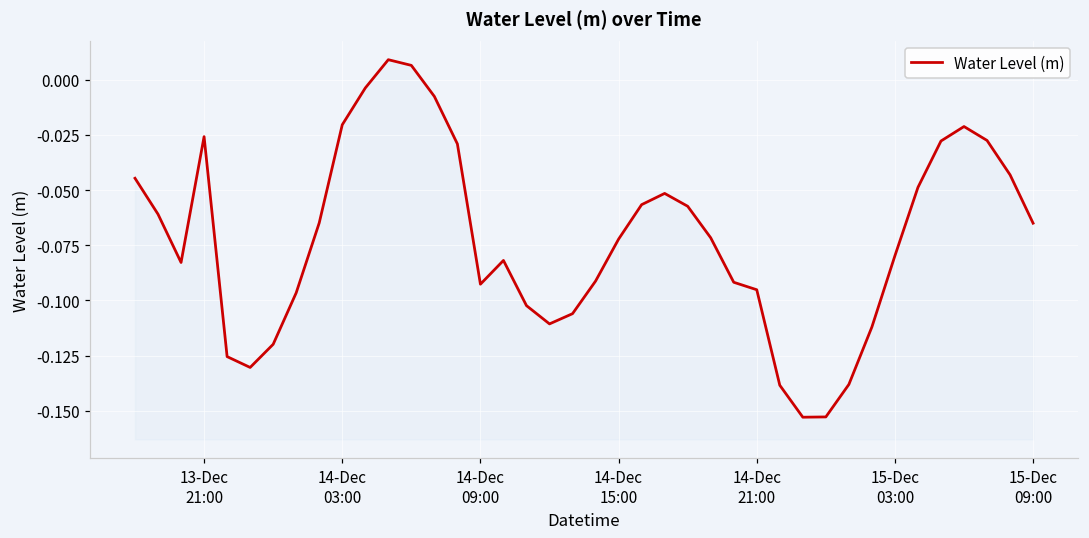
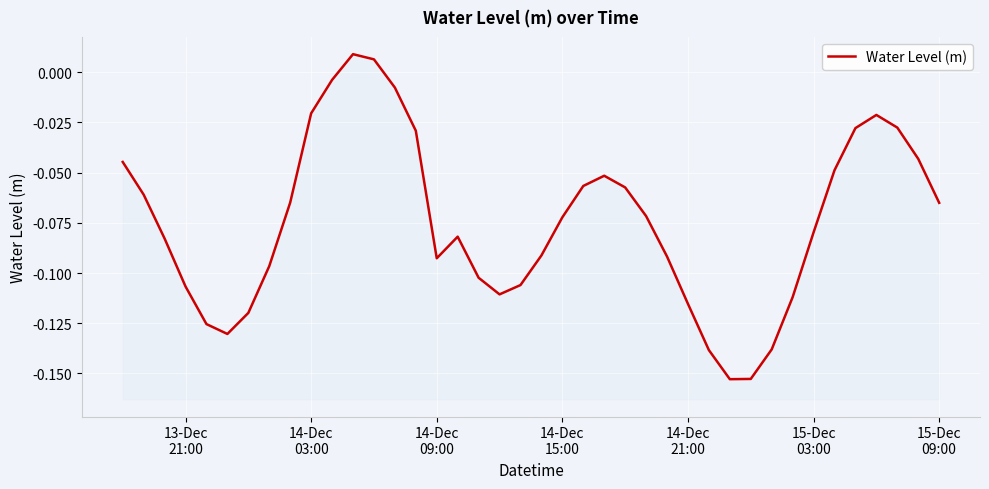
  {
-   "13-Dec 21:00": -0.026,
+   "13-Dec 21:00": -0.107,
    "14-Dec 03:00": -0.020,
    "14-Dec 09:00": -0.093,
    "14-Dec 15:00": -0.072,
-   "14-Dec 21:00": -0.095,
+   "14-Dec 21:00": -0.115,
    "15-Dec 03:00": -0.080,
    "15-Dec 09:00": -0.065
  }
